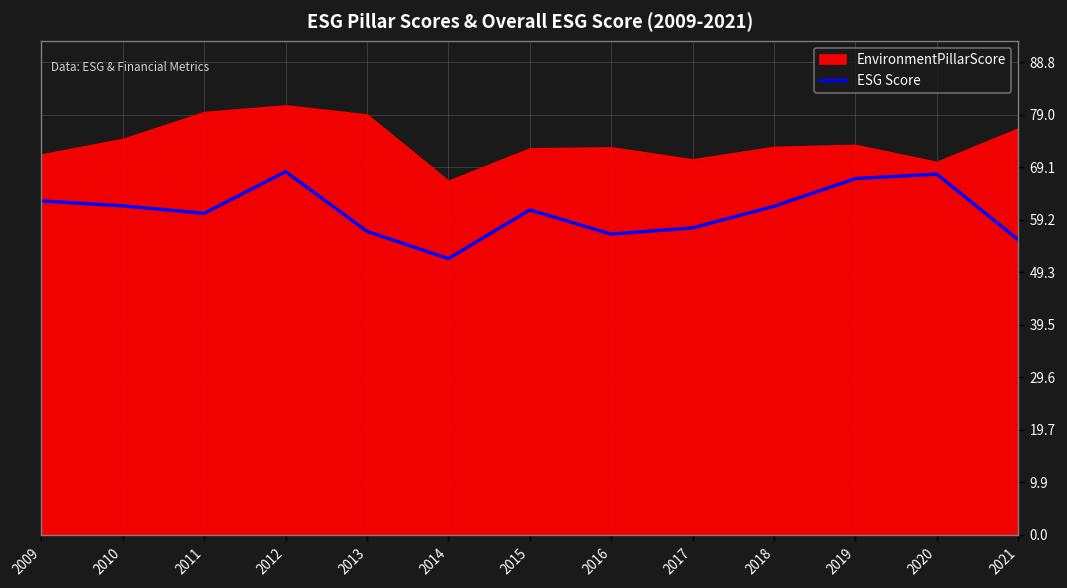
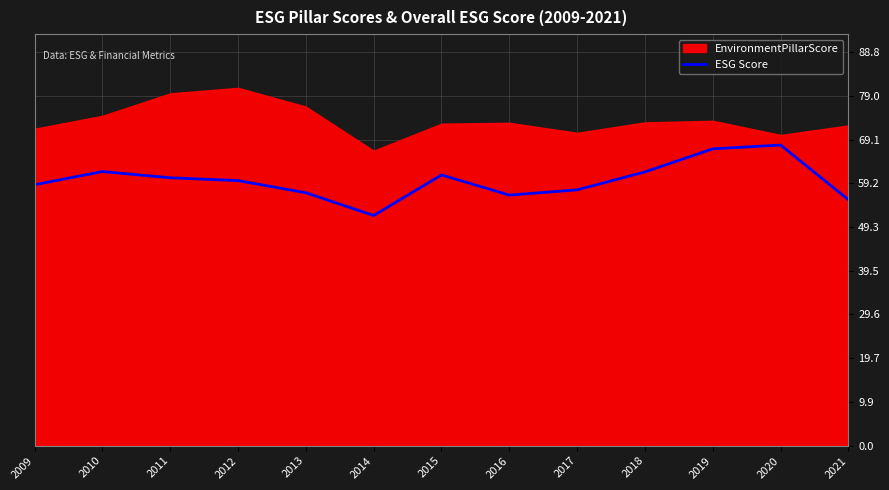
  {
    "ESG Score": {
-     "2009": 63,
+     "2009": 59,
      "2010": 62,
      "2011": 60,
-     "2012": 68,
+     "2012": 60,
      "2013": 57,
      "2014": 52,
      "2015": 61,
      "2016": 57,
      "2017": 58,
      "2018": 62,
      "2019": 67,
      "2020": 68,
      "2021": 56
    },
    "EnvironmentPillarScore": {
      "2009": 72,
      "2010": 74,
      "2011": 80,
      "2012": 81,
-     "2013": 79,
+     "2013": 77,
      "2014": 67,
      "2015": 73,
      "2016": 73,
      "2017": 71,
      "2018": 73,
      "2019": 73,
      "2020": 70,
-     "2021": 76
+     "2021": 72
    }
  }
